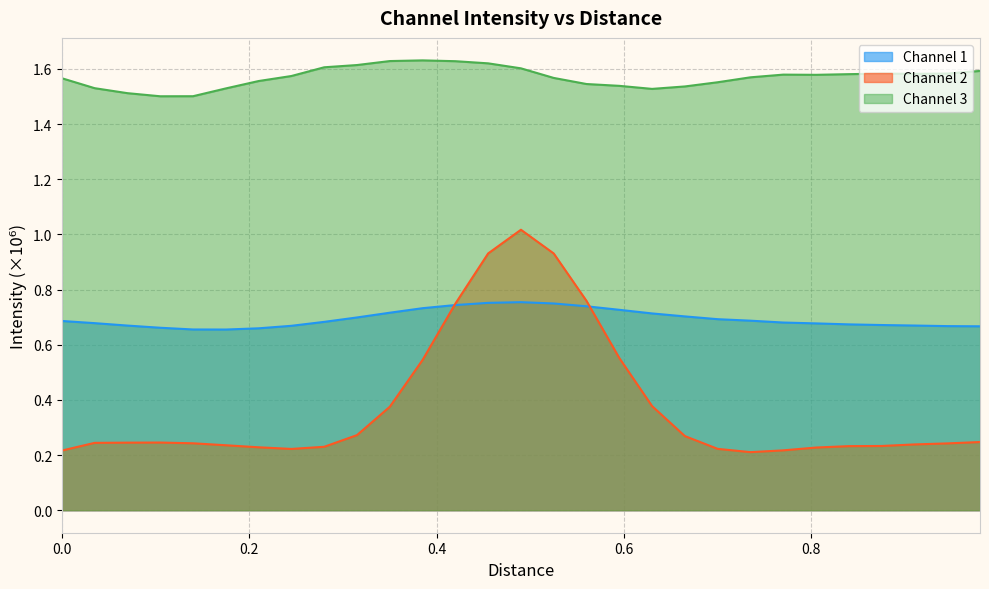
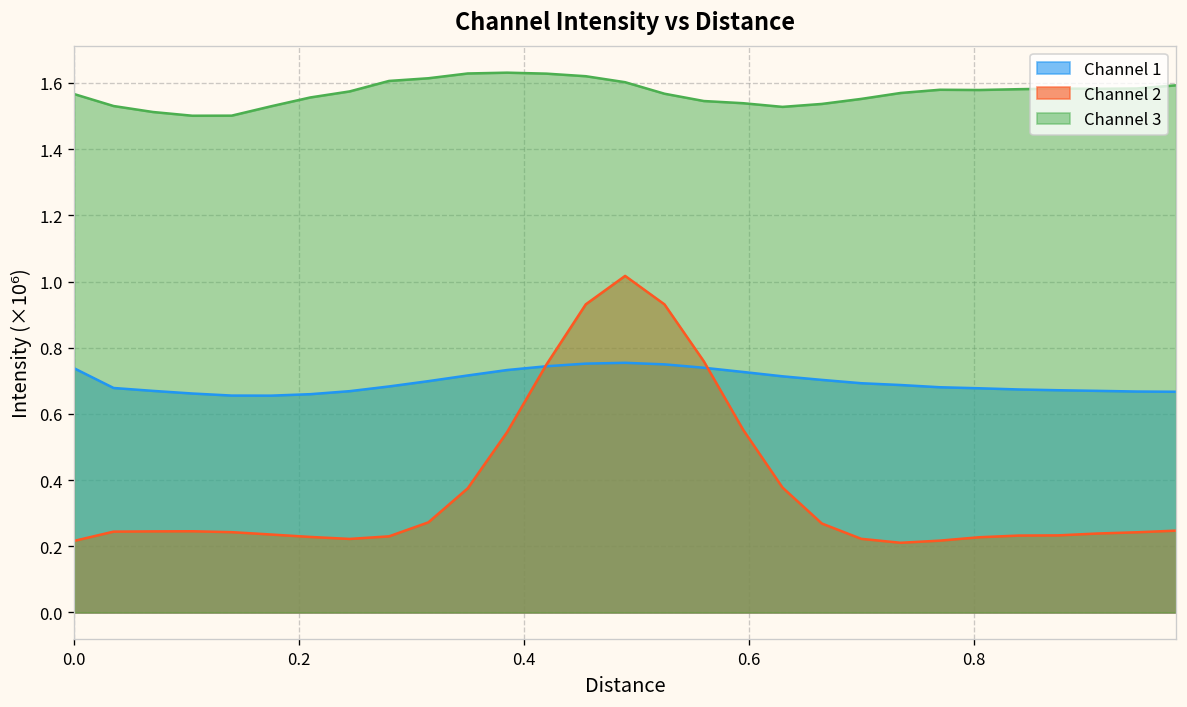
  {
    "Channel 1": {
-     "0.0": 0.69
+     "0.0": 0.74
    },
    "Channel 2": {
      "0.0": 0.22
    },
    "Channel 3": {
      "0.0": 1.57
    }
  }
